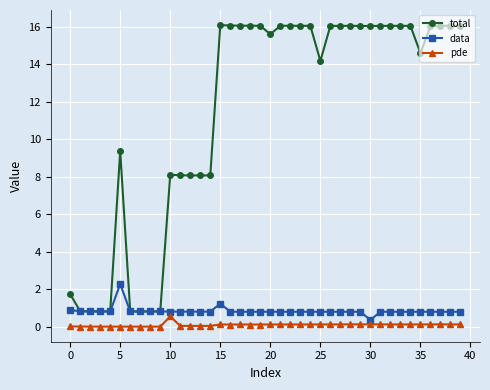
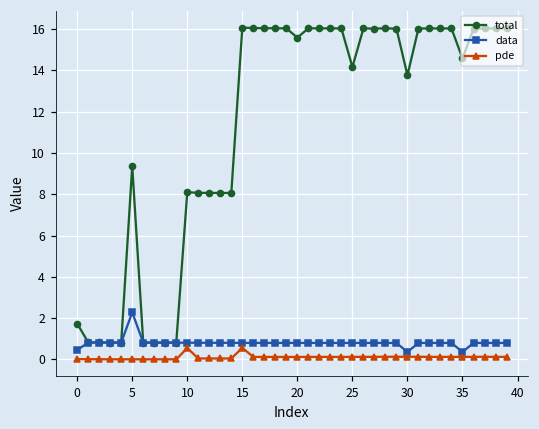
  {
    "total": {
      "0": 1.7,
      "5": 9.4,
      "10": 8.1,
      "15": 16.1,
      "20": 15.6,
      "25": 14.2,
-     "30": 16.0
+     "30": 13.8
    },
    "data": {
-     "0": 0.9,
+     "0": 0.4,
      "5": 2.3,
      "10": 0.8,
-     "15": 1.2,
+     "15": 0.8,
      "20": 0.8,
      "25": 0.8,
      "30": 0.4,
-     "35": 0.8
+     "35": 0.4
    },
    "pde": {
      "0": 0.0,
      "5": 0.0,
      "10": 0.5,
-     "15": 0.1,
+     "15": 0.6,
      "20": 0.1,
      "25": 0.1,
      "30": 0.1,
      "35": 0.1
    }
  }
